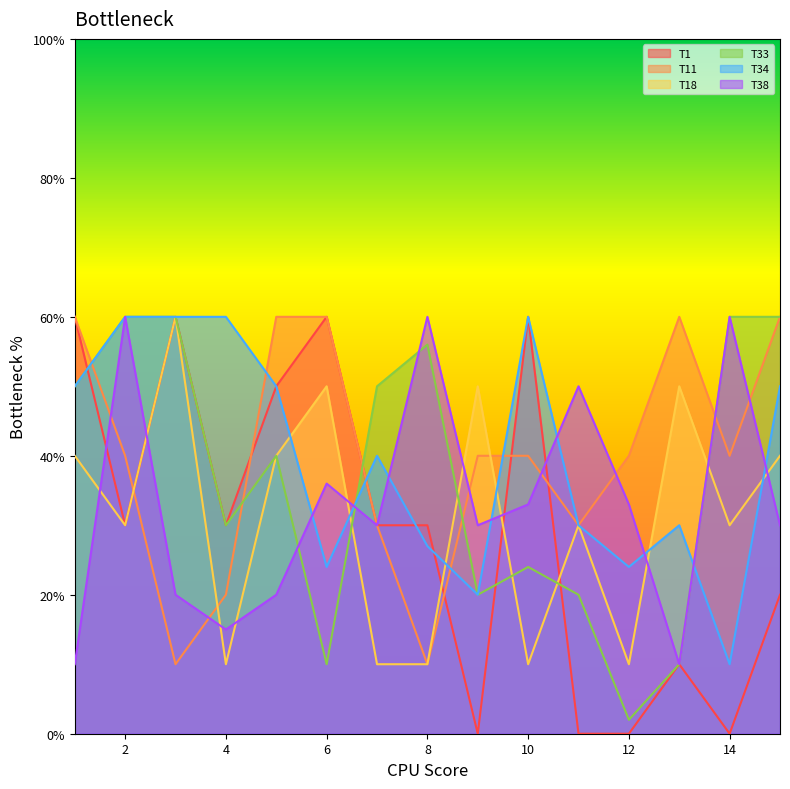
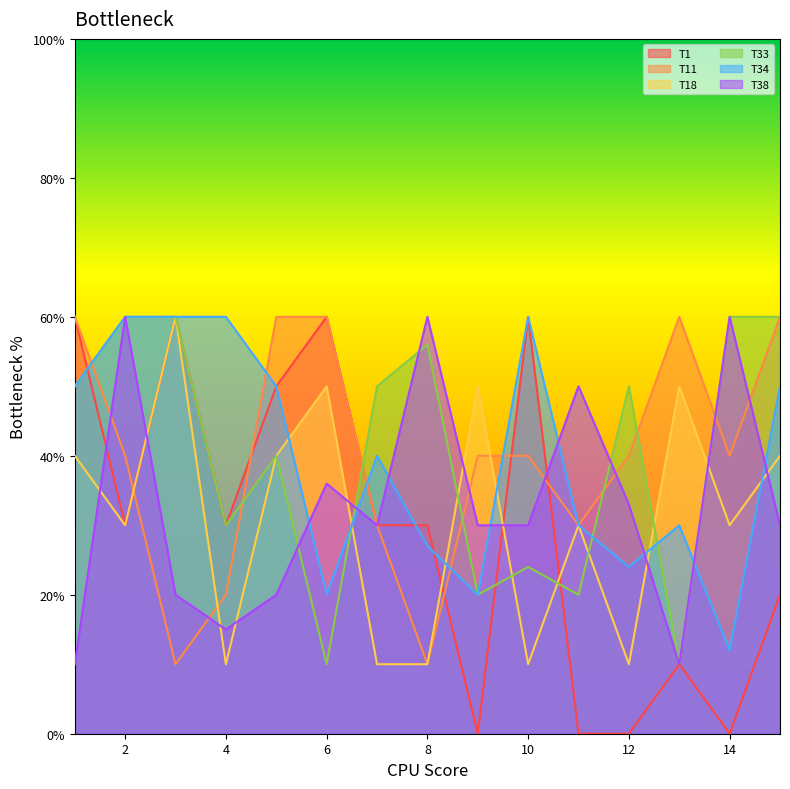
  {
    "T33": {
      "6": "10%",
      "8": "56%",
      "10": "24%",
-     "12": "2%"
+     "12": "50%"
    },
    "T34": {
      "4": "60%",
-     "6": "24%",
+     "6": "20%",
      "8": "27%",
      "12": "24%",
-     "14": "10%"
+     "14": "12%"
    },
    "T38": {
      "4": "15%",
      "6": "36%",
      "8": "60%",
-     "10": "33%",
+     "10": "30%",
      "12": "33%"
    }
  }
